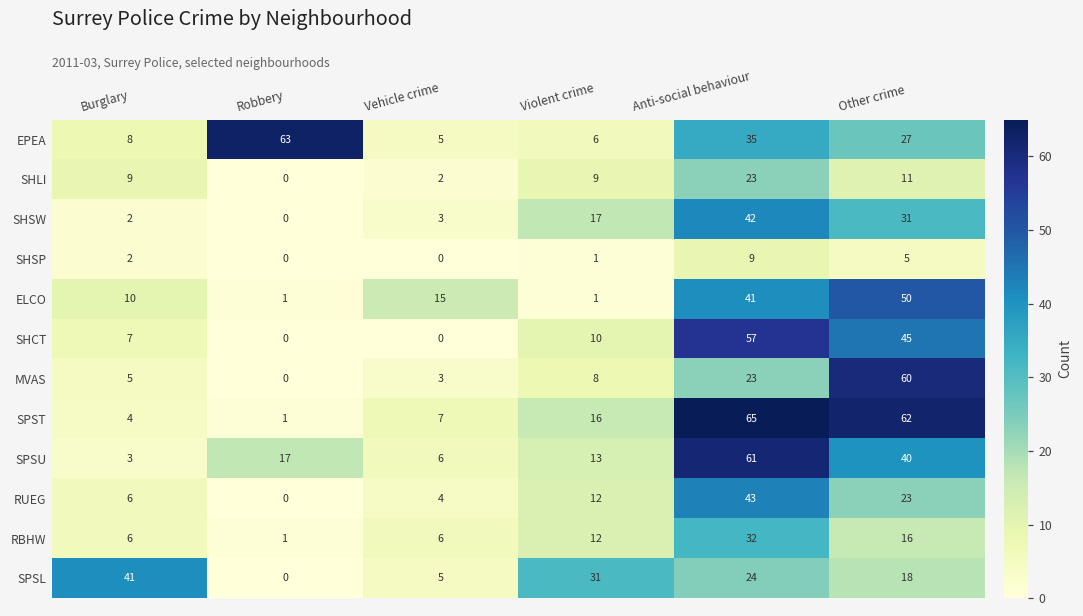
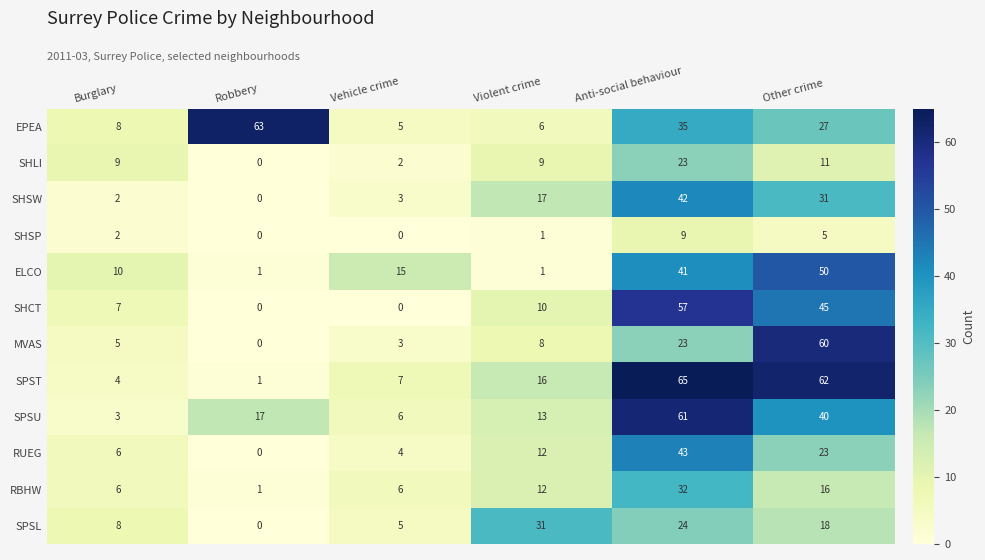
  {
    "EPEA": {
      "Burglary": 8,
      "Robbery": 63,
      "Vehicle crime": 5,
      "Violent crime": 6,
      "Anti-social behaviour": 35,
      "Other crime": 27
    },
    "SHLI": {
      "Burglary": 9,
      "Robbery": 0,
      "Vehicle crime": 2,
      "Violent crime": 9,
      "Anti-social behaviour": 23,
      "Other crime": 11
    },
    "SHSW": {
      "Burglary": 2,
      "Robbery": 0,
      "Vehicle crime": 3,
      "Violent crime": 17,
      "Anti-social behaviour": 42,
      "Other crime": 31
    },
    "SHSP": {
      "Burglary": 2,
      "Robbery": 0,
      "Vehicle crime": 0,
      "Violent crime": 1,
      "Anti-social behaviour": 9,
      "Other crime": 5
    },
    "ELCO": {
      "Burglary": 10,
      "Robbery": 1,
      "Vehicle crime": 15,
      "Violent crime": 1,
      "Anti-social behaviour": 41,
      "Other crime": 50
    },
    "SHCT": {
      "Burglary": 7,
      "Robbery": 0,
      "Vehicle crime": 0,
      "Violent crime": 10,
      "Anti-social behaviour": 57,
      "Other crime": 45
    },
    "MVAS": {
      "Burglary": 5,
      "Robbery": 0,
      "Vehicle crime": 3,
      "Violent crime": 8,
      "Anti-social behaviour": 23,
      "Other crime": 60
    },
    "SPST": {
      "Burglary": 4,
      "Robbery": 1,
      "Vehicle crime": 7,
      "Violent crime": 16,
      "Anti-social behaviour": 65,
      "Other crime": 62
    },
    "SPSU": {
      "Burglary": 3,
      "Robbery": 17,
      "Vehicle crime": 6,
      "Violent crime": 13,
      "Anti-social behaviour": 61,
      "Other crime": 40
    },
    "RUEG": {
      "Burglary": 6,
      "Robbery": 0,
      "Vehicle crime": 4,
      "Violent crime": 12,
      "Anti-social behaviour": 43,
      "Other crime": 23
    },
    "RBHW": {
      "Burglary": 6,
      "Robbery": 1,
      "Vehicle crime": 6,
      "Violent crime": 12,
      "Anti-social behaviour": 32,
      "Other crime": 16
    },
    "SPSL": {
-     "Burglary": 41,
+     "Burglary": 8,
      "Robbery": 0,
      "Vehicle crime": 5,
      "Violent crime": 31,
      "Anti-social behaviour": 24,
      "Other crime": 18
    }
  }
